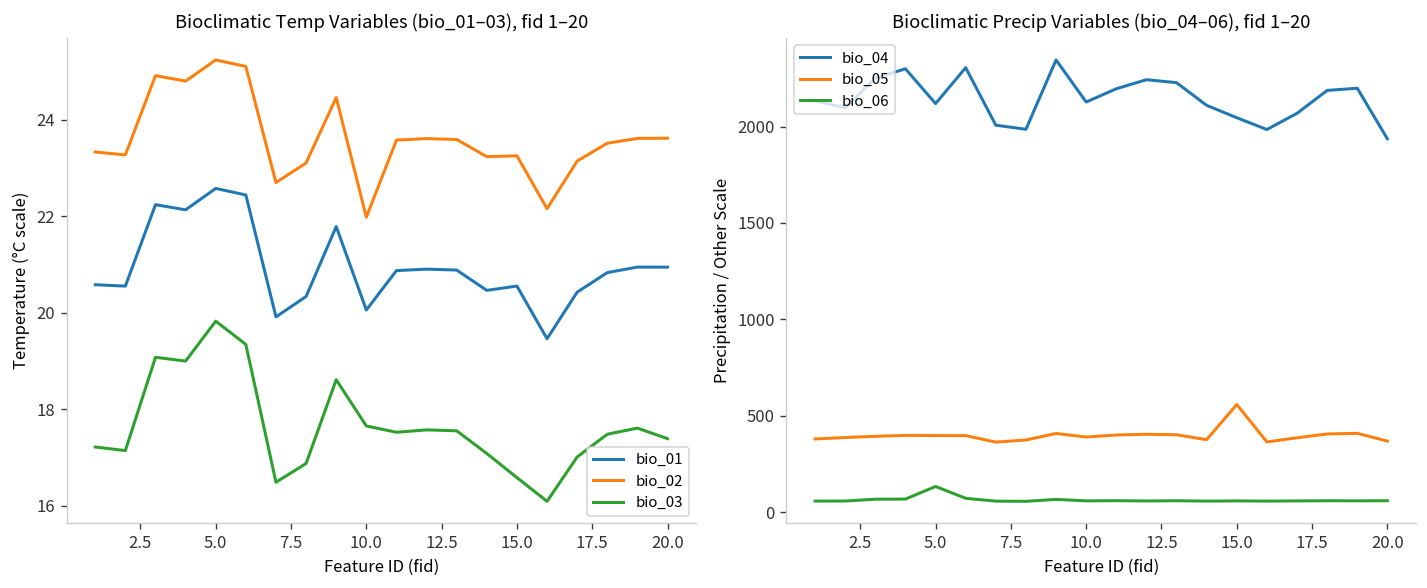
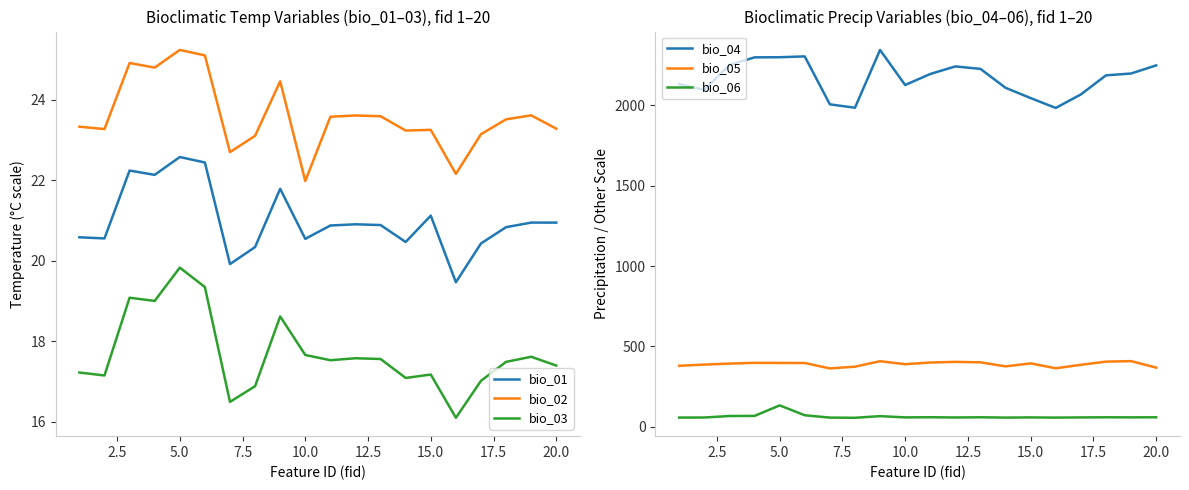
  {
    "Bioclimatic Temp Variables (bio_01–03), fid 1–20": {
      "bio_01": {
        "5.0": 22.6,
-       "10.0": 20.1,
-       "15.0": 20.6,
+       "10.0": 20.5,
+       "15.0": 21.1,
        "20.0": 20.9
      },
      "bio_02": {
        "5.0": 25.2,
        "10.0": 22.0,
        "15.0": 23.3,
-       "20.0": 23.6
+       "20.0": 23.3
      },
      "bio_03": {
        "5.0": 19.8,
        "10.0": 17.7,
-       "15.0": 16.6,
+       "15.0": 17.2,
        "20.0": 17.4
      }
    },
    "Bioclimatic Precip Variables (bio_04–06), fid 1–20": {
      "bio_04": {
-       "5.0": 2120,
+       "5.0": 2300,
        "10.0": 2130,
        "15.0": 2050,
-       "20.0": 1940
+       "20.0": 2250
      },
      "bio_05": {
        "5.0": 400,
        "10.0": 390,
-       "15.0": 560,
+       "15.0": 390,
        "20.0": 370
      },
      "bio_06": {
        "5.0": 130,
        "10.0": 60,
        "15.0": 60,
        "20.0": 60
      }
    }
  }
